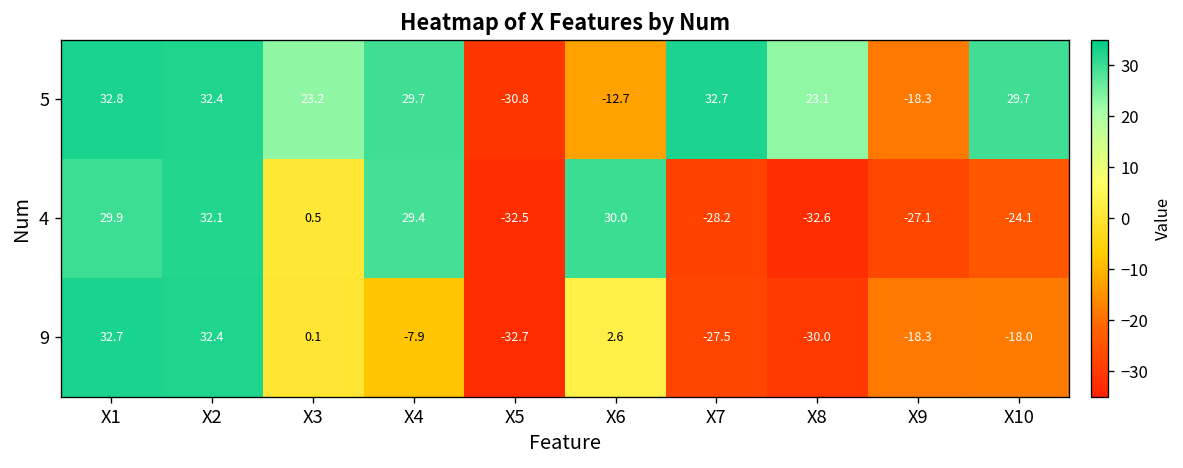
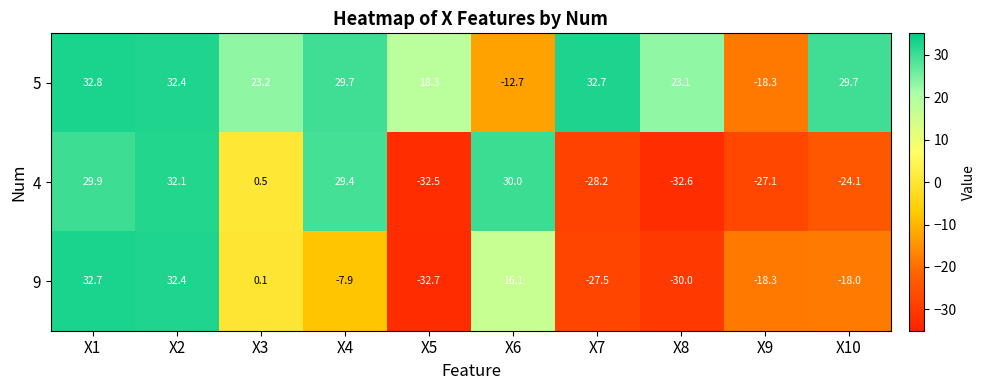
  {
    "5": {
      "X1": 32.8,
      "X2": 32.4,
      "X3": 23.2,
      "X4": 29.7,
-     "X5": -30.8,
+     "X5": 18.3,
      "X6": -12.7,
      "X7": 32.7,
      "X8": 23.1,
      "X9": -18.3,
      "X10": 29.7
    },
    "4": {
      "X1": 29.9,
      "X2": 32.1,
      "X3": 0.5,
      "X4": 29.4,
      "X5": -32.5,
      "X6": 30.0,
      "X7": -28.2,
      "X8": -32.6,
      "X9": -27.1,
      "X10": -24.1
    },
    "9": {
      "X1": 32.7,
      "X2": 32.4,
      "X3": 0.1,
      "X4": -7.9,
      "X5": -32.7,
-     "X6": 2.6,
+     "X6": 16.1,
      "X7": -27.5,
      "X8": -30.0,
      "X9": -18.3,
      "X10": -18.0
    }
  }
